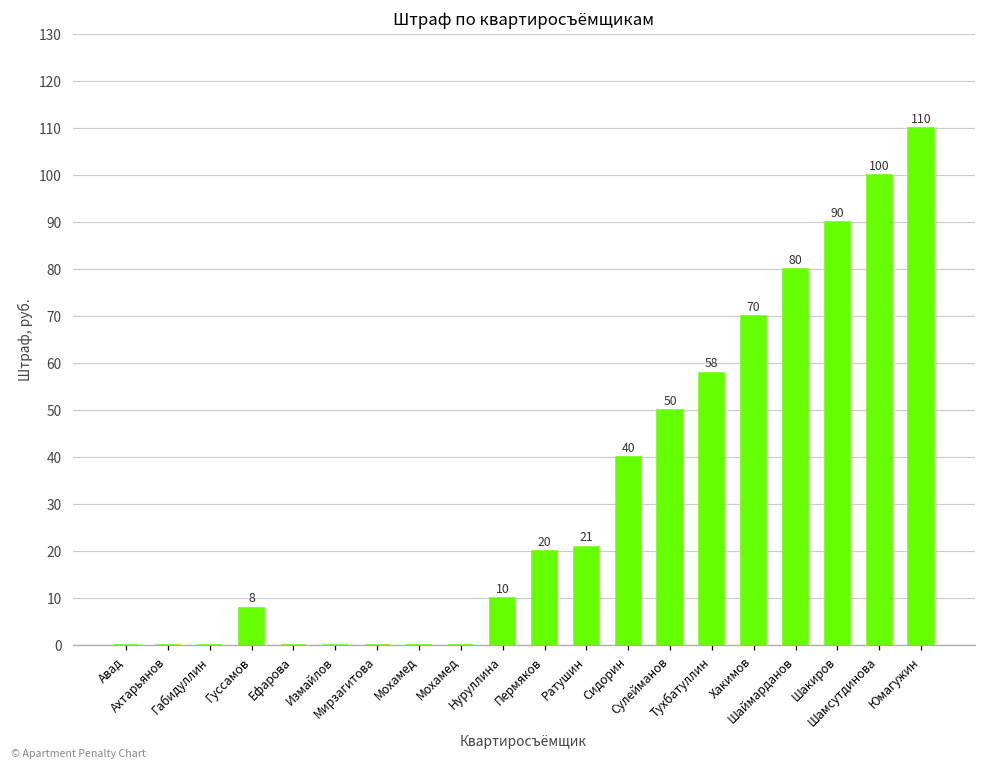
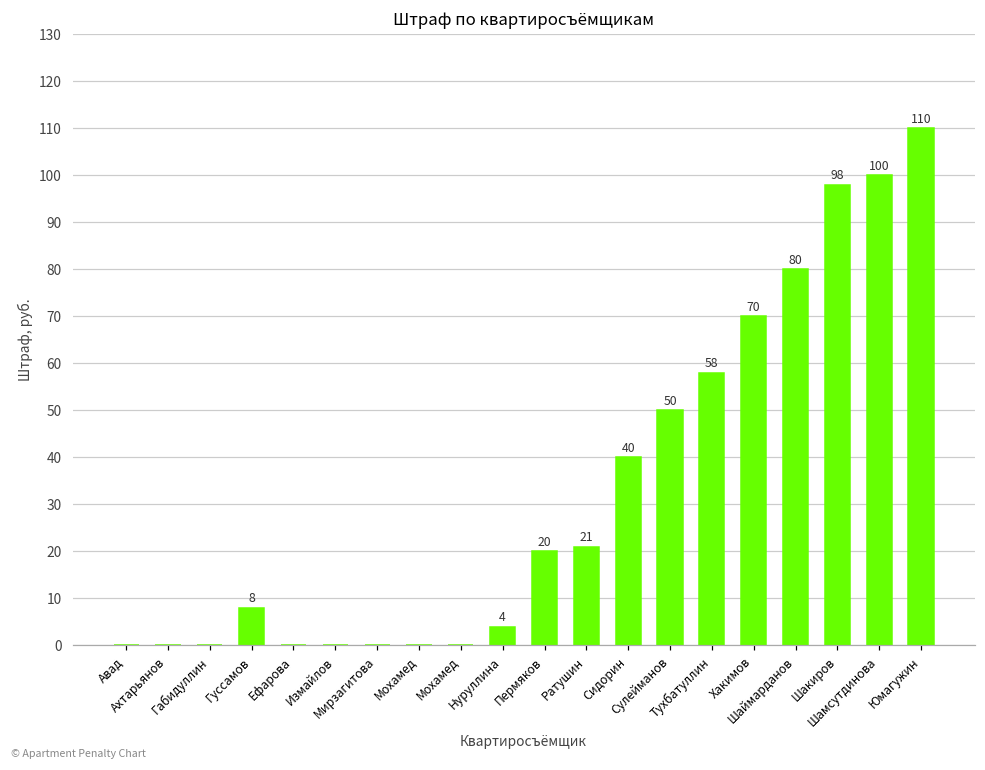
  {
    "Гуссамов": 8,
-   "Нуруллина": 10,
+   "Нуруллина": 4,
    "Пермяков": 20,
    "Ратушин": 21,
    "Сидорин": 40,
    "Сулейманов": 50,
    "Тухбатуллин": 58,
    "Хакимов": 70,
    "Шаймарданов": 80,
-   "Шакиров": 90,
+   "Шакиров": 98,
    "Шамсутдинова": 100,
    "Юмагужин": 110
  }
